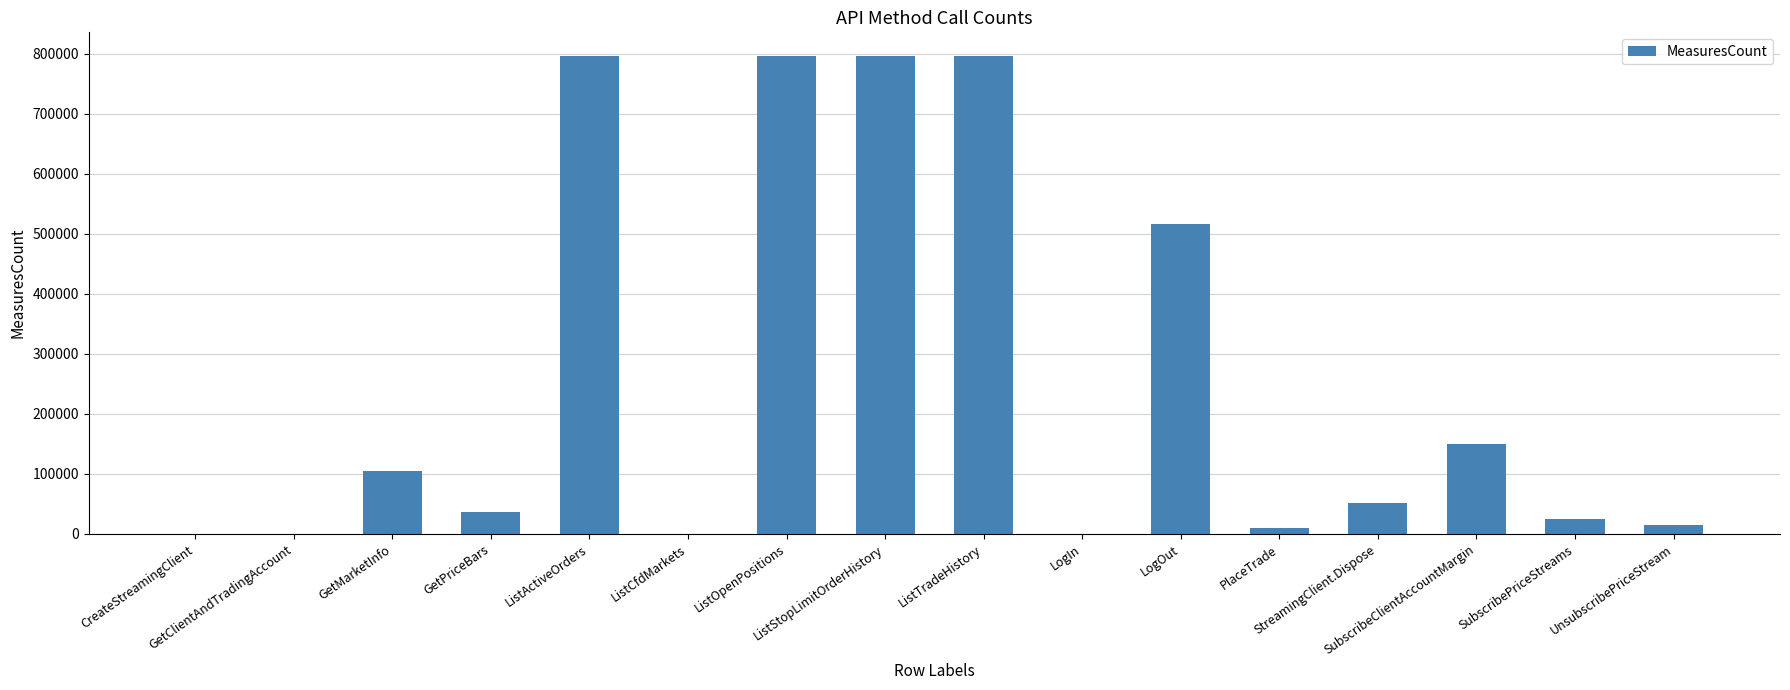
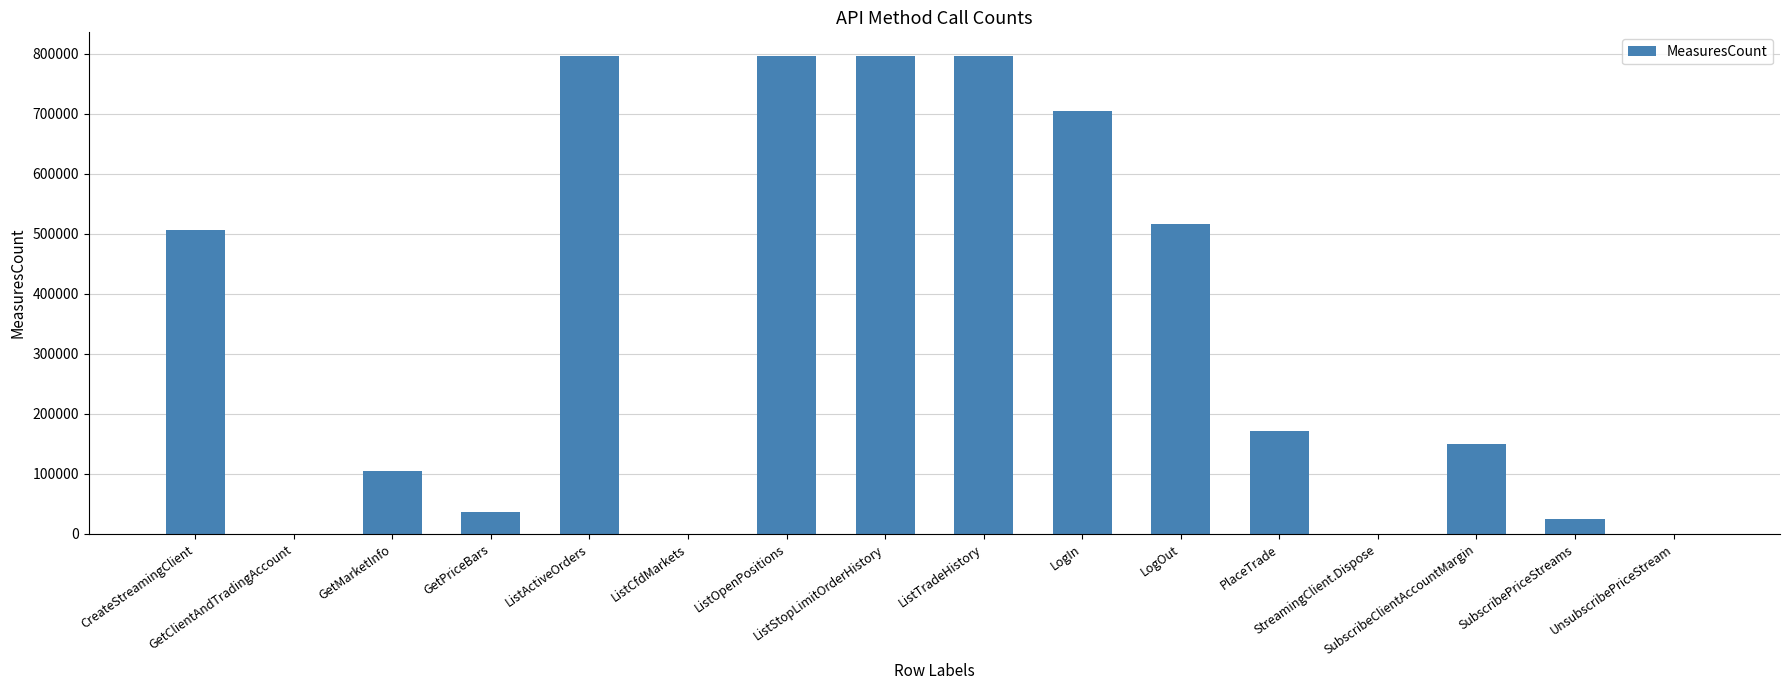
  {
-   "CreateStreamingClient": 0,
+   "CreateStreamingClient": 510000,
    "GetMarketInfo": 100000,
    "GetPriceBars": 40000,
    "ListActiveOrders": 800000,
    "ListOpenPositions": 800000,
    "ListStopLimitOrderHistory": 800000,
    "ListTradeHistory": 800000,
-   "LogIn": 0,
+   "LogIn": 700000,
    "LogOut": 520000,
-   "PlaceTrade": 10000,
-   "StreamingClient.Dispose": 50000,
+   "PlaceTrade": 170000,
+   "StreamingClient.Dispose": 0,
    "SubscribeClientAccountMargin": 150000,
    "SubscribePriceStreams": 30000,
-   "UnsubscribePriceStream": 10000
+   "UnsubscribePriceStream": 0
  }
